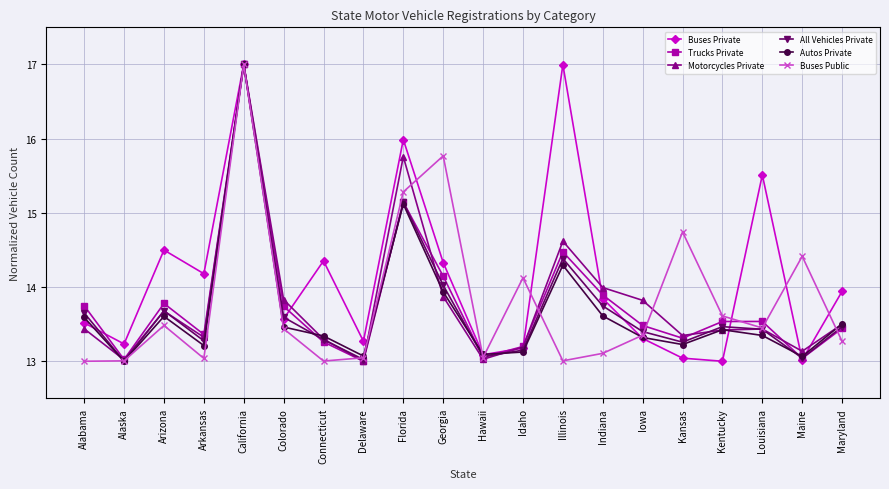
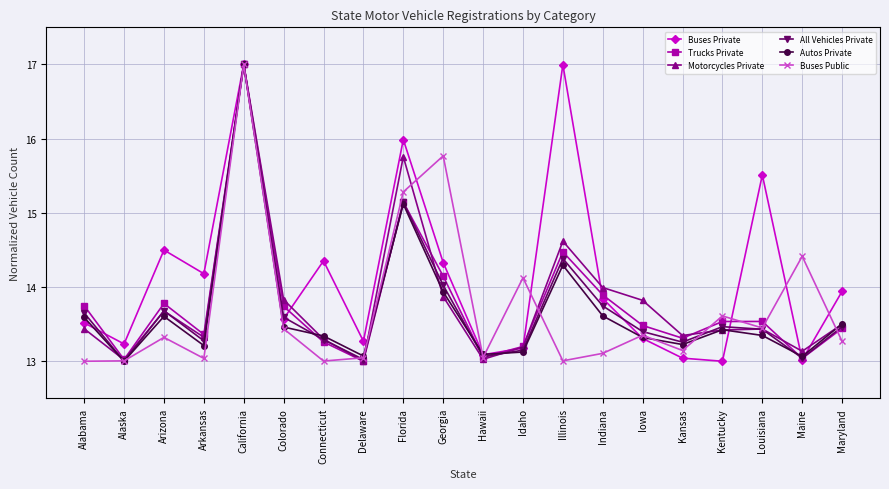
  {
    "Buses Public": {
      "Alabama": 13.0,
-     "Arizona": 13.5,
+     "Arizona": 13.3,
      "Arkansas": 13.0,
      "Connecticut": 13.0,
      "Florida": 15.3,
      "Georgia": 15.8,
      "Idaho": 14.1,
      "Illinois": 13.0,
      "Indiana": 13.1,
-     "Kansas": 14.7,
+     "Kansas": 13.1,
      "Kentucky": 13.6,
      "Maine": 14.4,
      "Maryland": 13.3
    }
  }
